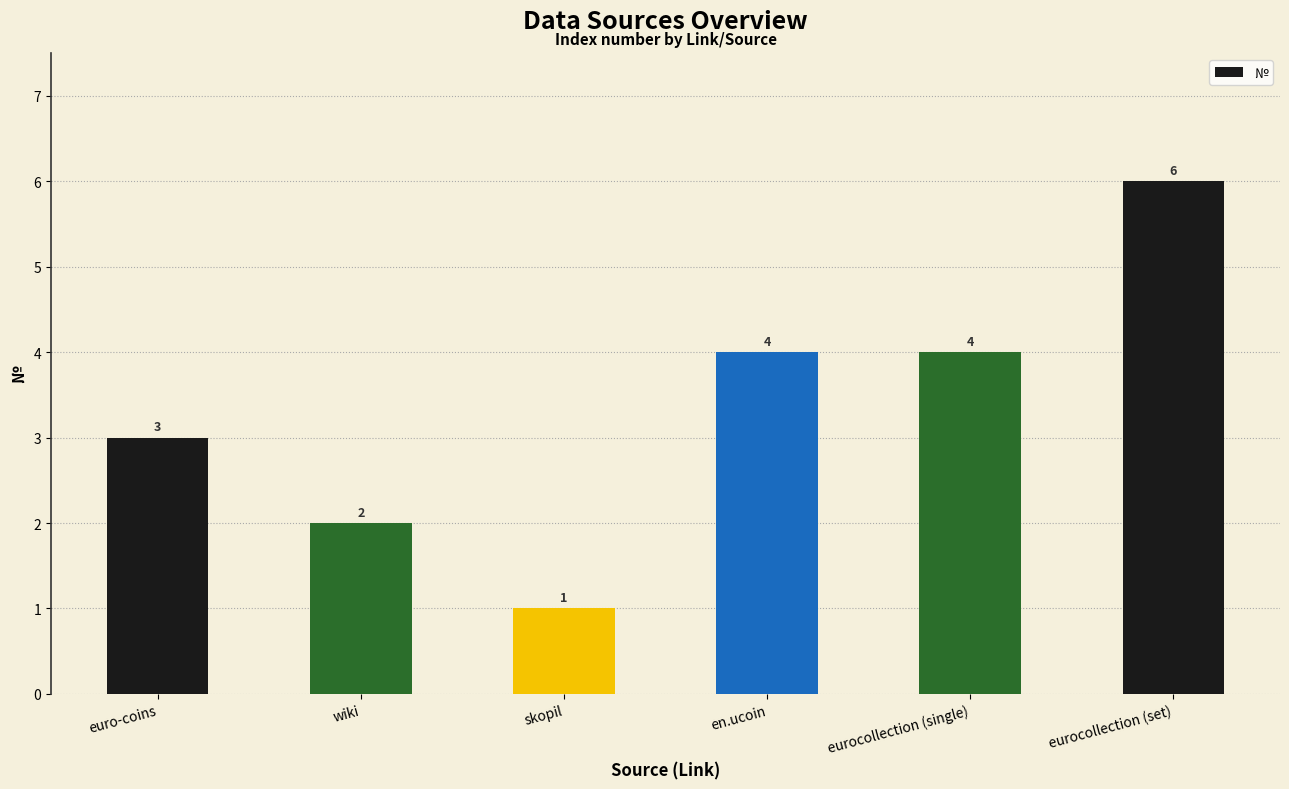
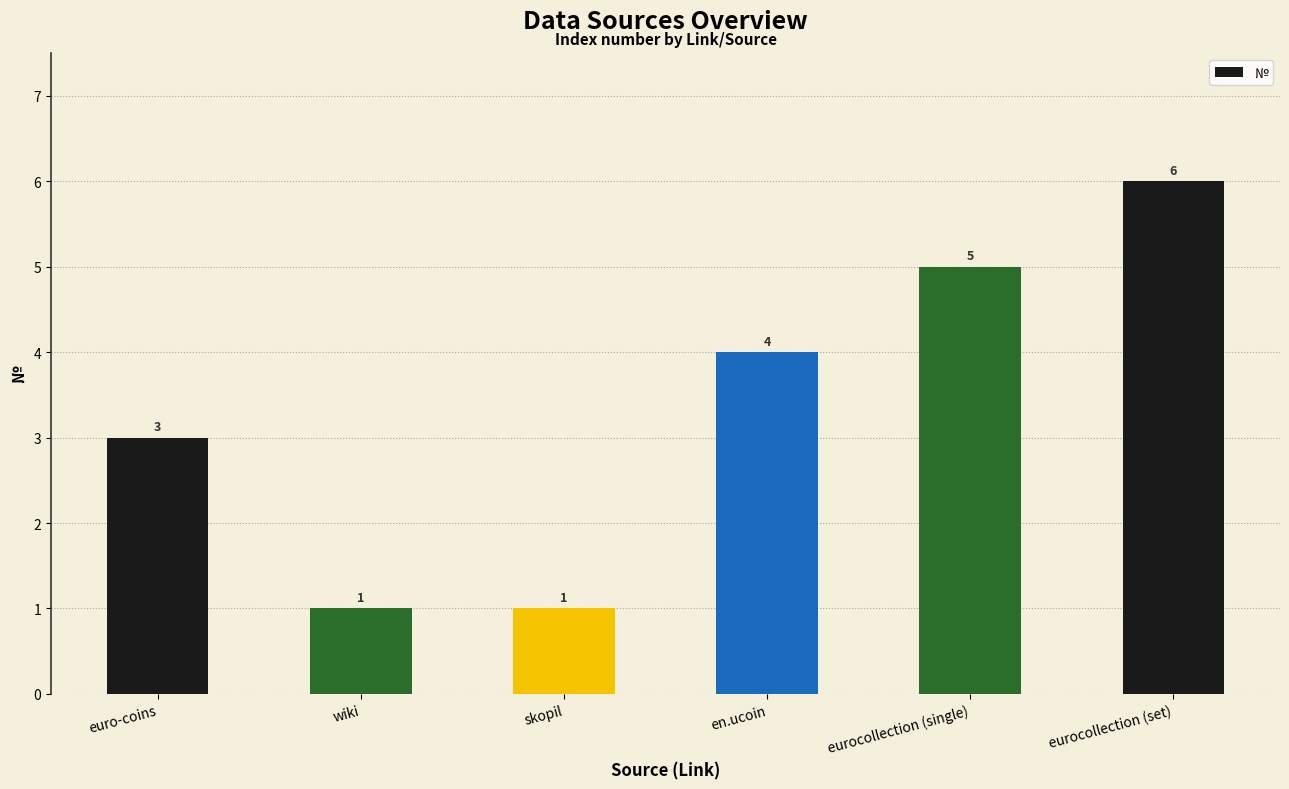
  {
    "euro-coins": 3,
-   "wiki": 2,
+   "wiki": 1,
    "skopil": 1,
    "en.ucoin": 4,
-   "eurocollection (single)": 4,
+   "eurocollection (single)": 5,
    "eurocollection (set)": 6
  }
